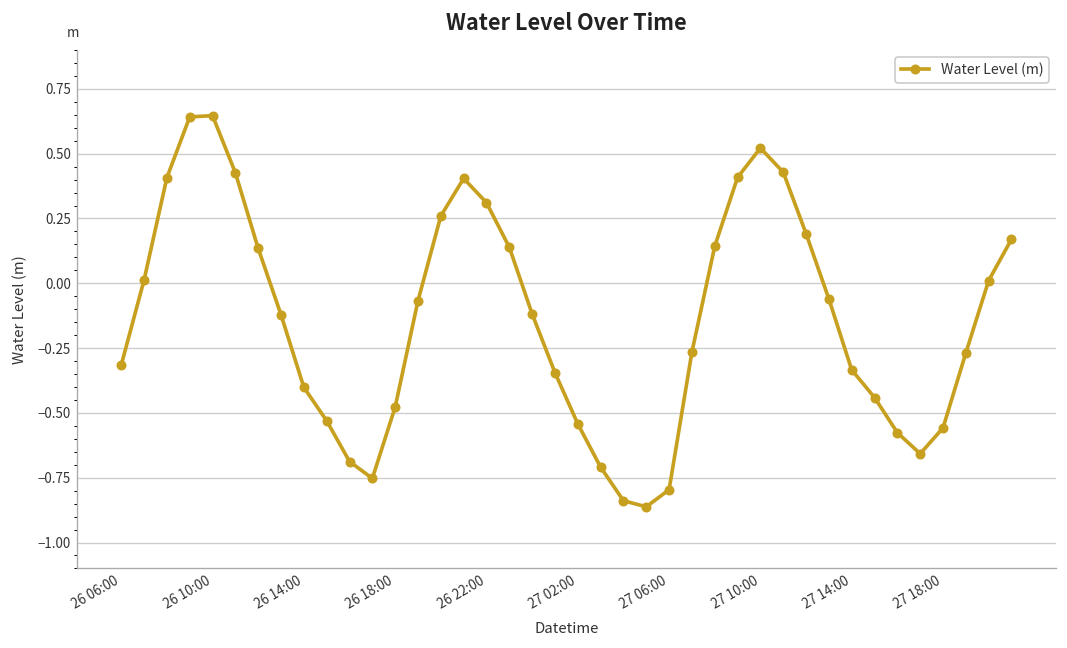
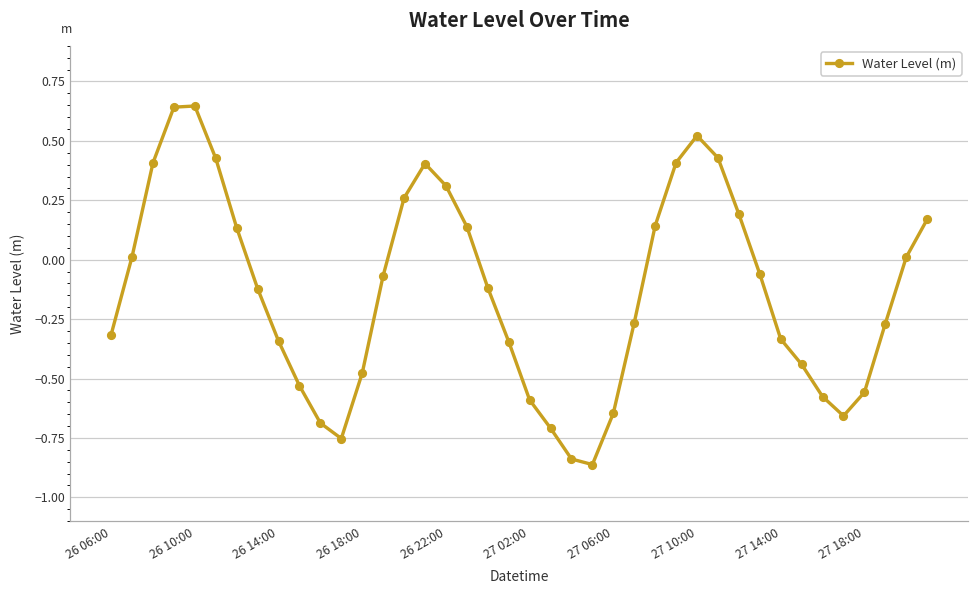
  {
    "26 06:00": -0.32,
    "26 10:00": 0.65,
-   "26 14:00": -0.40,
+   "26 14:00": -0.34,
    "26 18:00": -0.48,
    "26 22:00": 0.31,
-   "27 02:00": -0.54,
-   "27 06:00": -0.80,
+   "27 02:00": -0.59,
+   "27 06:00": -0.65,
    "27 10:00": 0.52,
    "27 14:00": -0.33,
    "27 18:00": -0.56
  }
